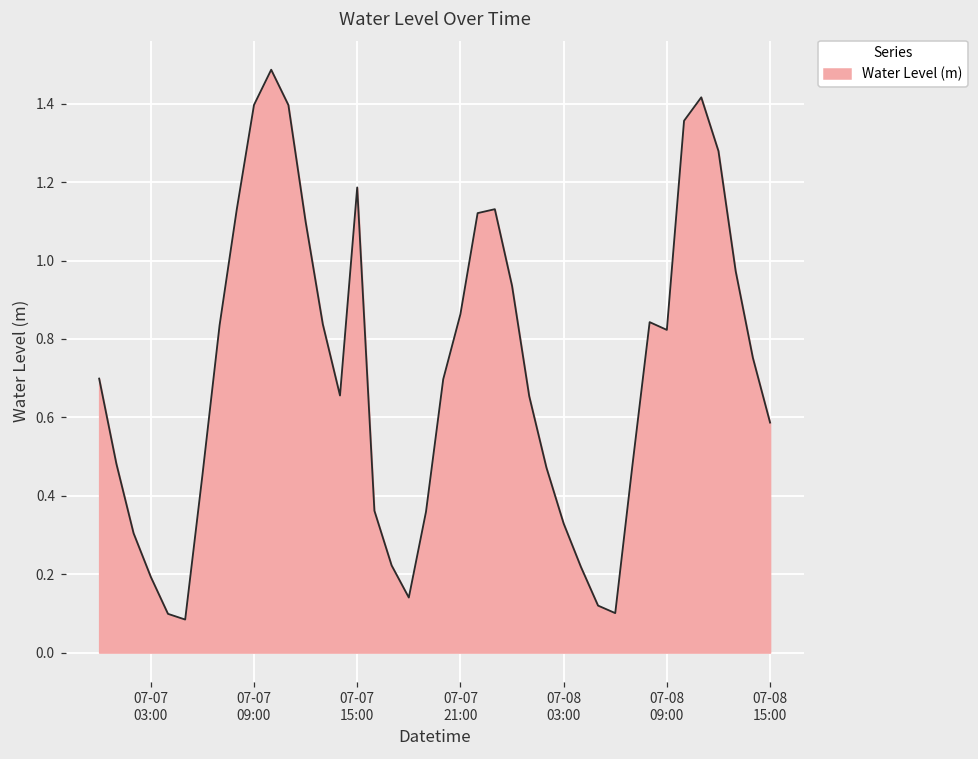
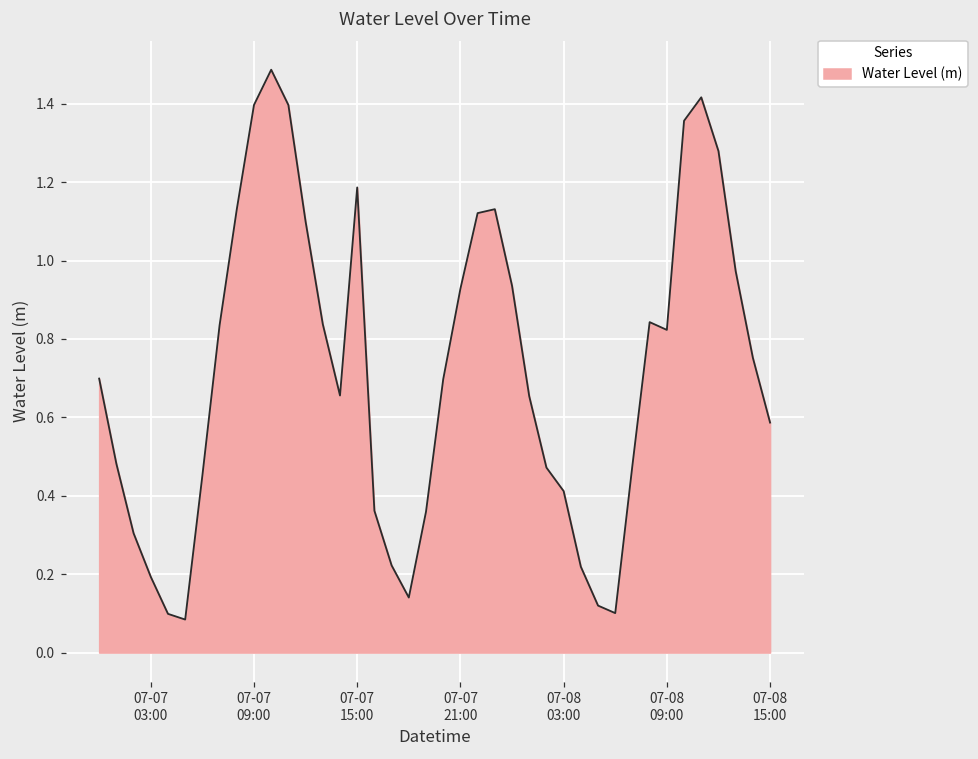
  {
    "07-07 03:00": 0.19,
    "07-07 09:00": 1.40,
    "07-07 15:00": 1.19,
-   "07-07 21:00": 0.86,
-   "07-08 03:00": 0.33,
+   "07-07 21:00": 0.93,
+   "07-08 03:00": 0.41,
    "07-08 09:00": 0.82,
    "07-08 15:00": 0.59
  }
